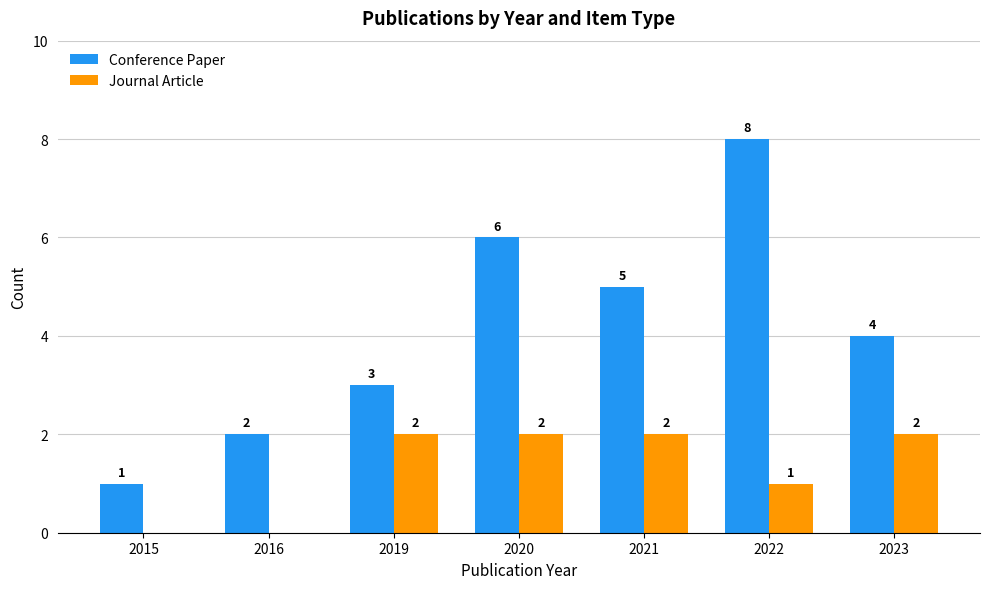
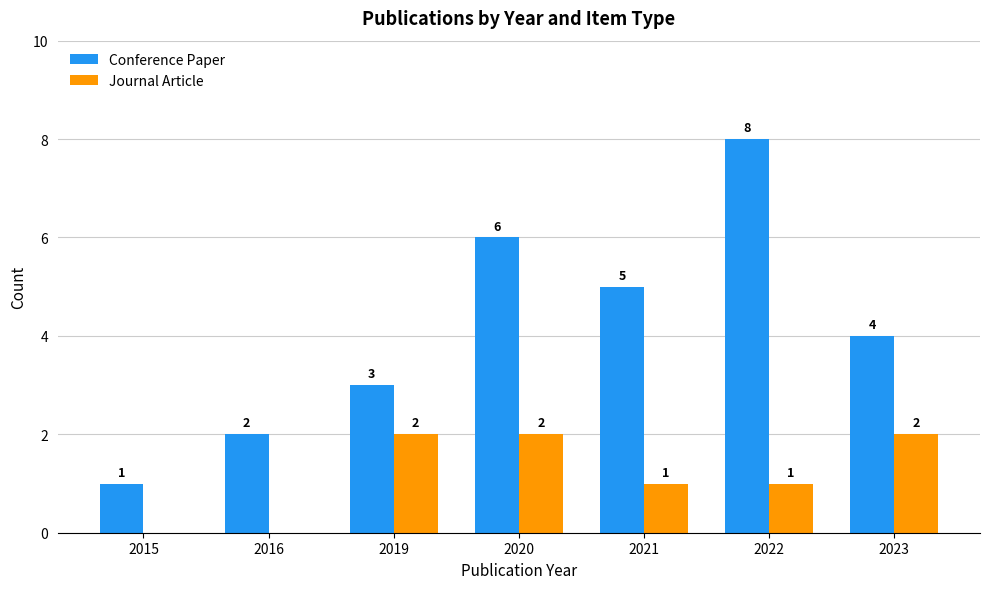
  {
    "Conference Paper": {
      "2015": 1,
      "2016": 2,
      "2019": 3,
      "2020": 6,
      "2021": 5,
      "2022": 8,
      "2023": 4
    },
    "Journal Article": {
      "2019": 2,
      "2020": 2,
-     "2021": 2,
+     "2021": 1,
      "2022": 1,
      "2023": 2
    }
  }
